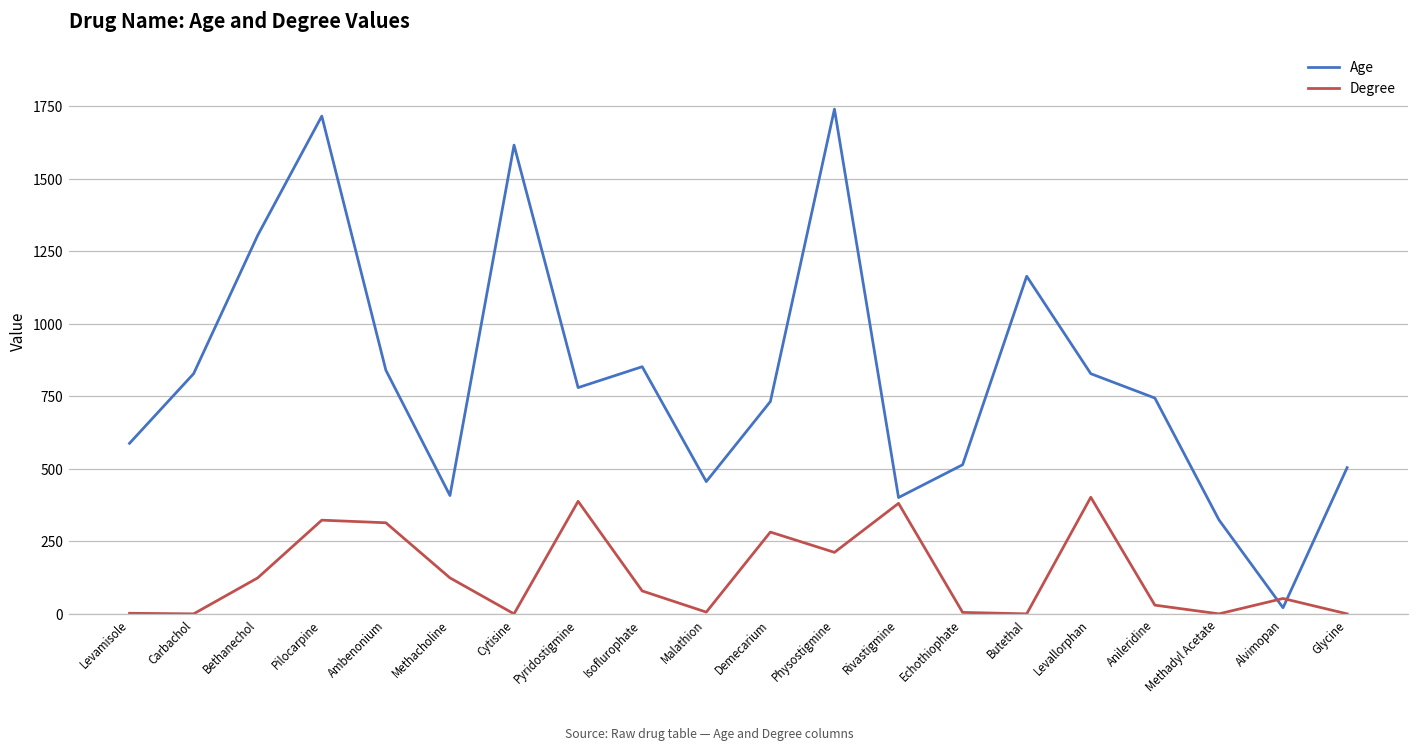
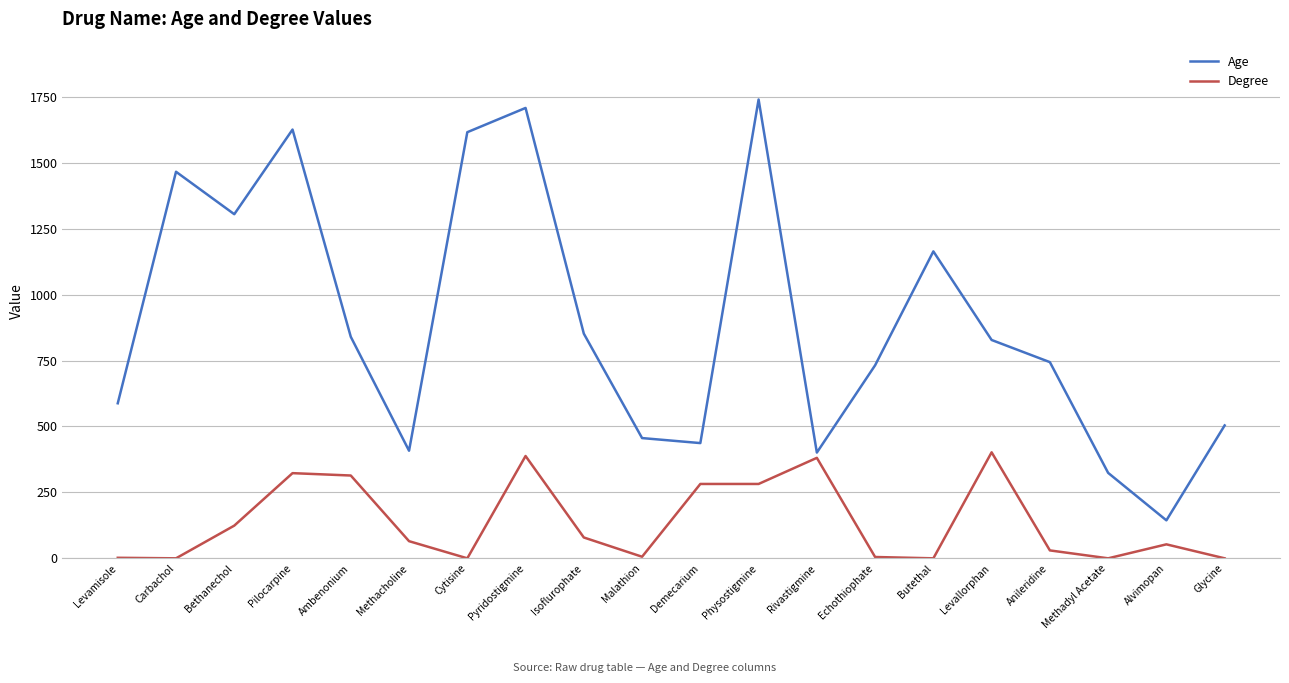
  {
    "Age": {
      "Levamisole": 590,
-     "Carbachol": 830,
+     "Carbachol": 1470,
      "Bethanechol": 1310,
-     "Pilocarpine": 1720,
+     "Pilocarpine": 1630,
      "Ambenonium": 840,
      "Methacholine": 410,
      "Cytisine": 1620,
-     "Pyridostigmine": 780,
+     "Pyridostigmine": 1710,
      "Isoflurophate": 850,
      "Malathion": 460,
-     "Demecarium": 730,
+     "Demecarium": 440,
      "Physostigmine": 1740,
      "Rivastigmine": 400,
-     "Echothiophate": 510,
+     "Echothiophate": 730,
      "Butethal": 1160,
      "Levallorphan": 830,
      "Anileridine": 740,
      "Methadyl Acetate": 320,
-     "Alvimopan": 20,
+     "Alvimopan": 140,
      "Glycine": 500
    },
    "Degree": {
      "Levamisole": 0,
      "Carbachol": 0,
      "Bethanechol": 120,
      "Pilocarpine": 320,
      "Ambenonium": 310,
-     "Methacholine": 120,
+     "Methacholine": 70,
      "Cytisine": 0,
      "Pyridostigmine": 390,
      "Isoflurophate": 80,
      "Malathion": 10,
      "Demecarium": 280,
-     "Physostigmine": 210,
+     "Physostigmine": 280,
      "Rivastigmine": 380,
      "Echothiophate": 10,
      "Butethal": 0,
      "Levallorphan": 400,
      "Anileridine": 30,
      "Methadyl Acetate": 0,
      "Alvimopan": 50,
      "Glycine": 0
    }
  }
